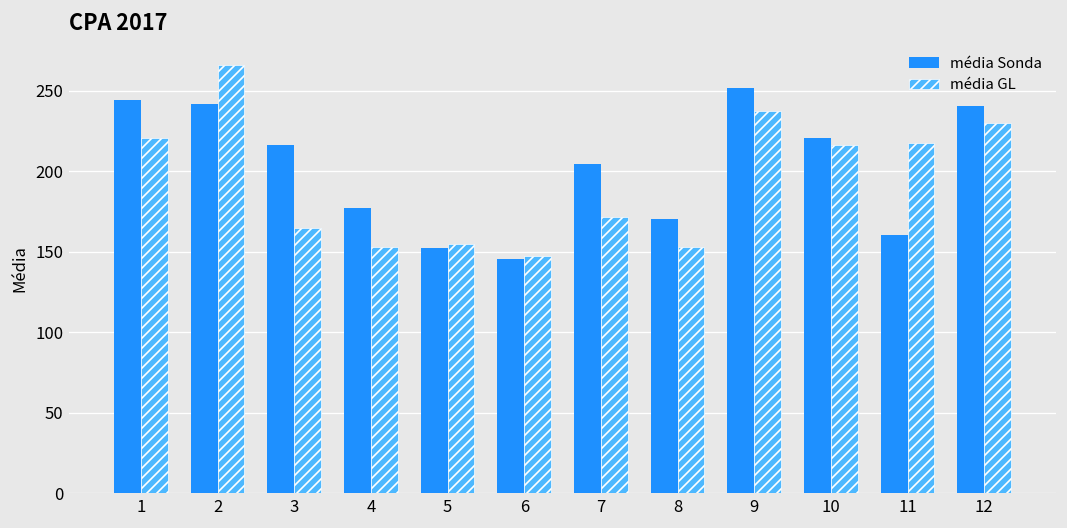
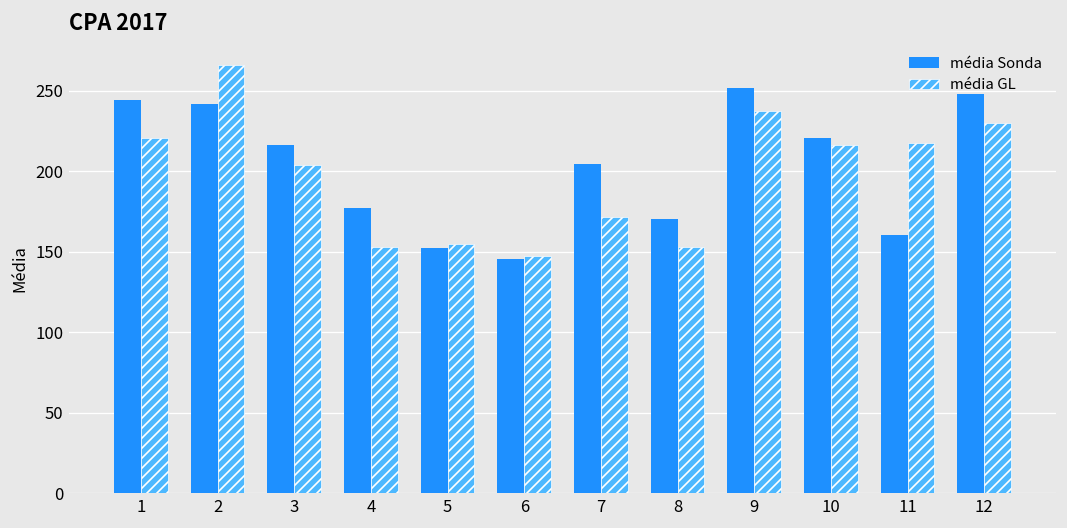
  {
    "média Sonda": {
      "1": 244,
      "2": 242,
      "3": 217,
      "4": 177,
      "5": 152,
      "6": 145,
      "7": 205,
      "8": 170,
      "9": 252,
      "10": 221,
      "11": 161,
-     "12": 241
+     "12": 248
    },
    "média GL": {
      "1": 221,
      "2": 266,
-     "3": 165,
+     "3": 204,
      "4": 153,
      "5": 155,
      "6": 148,
      "7": 171,
      "8": 153,
      "9": 237,
      "10": 216,
      "11": 218,
      "12": 230
    }
  }
